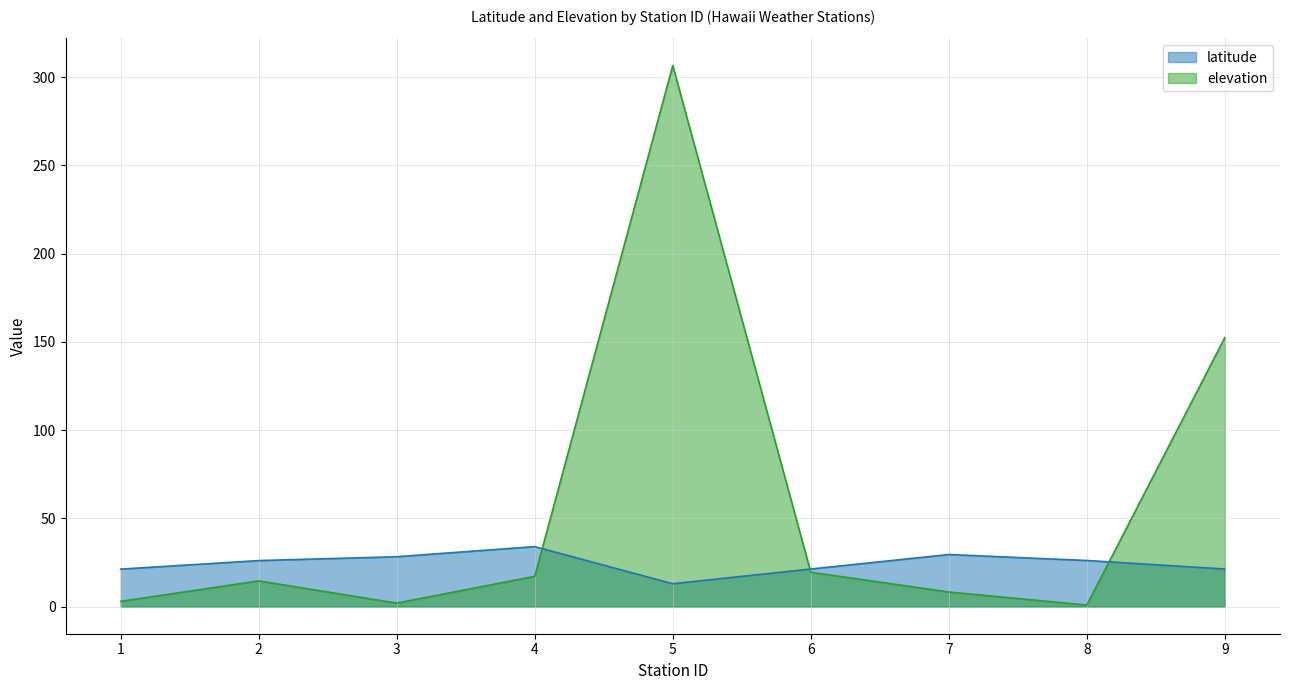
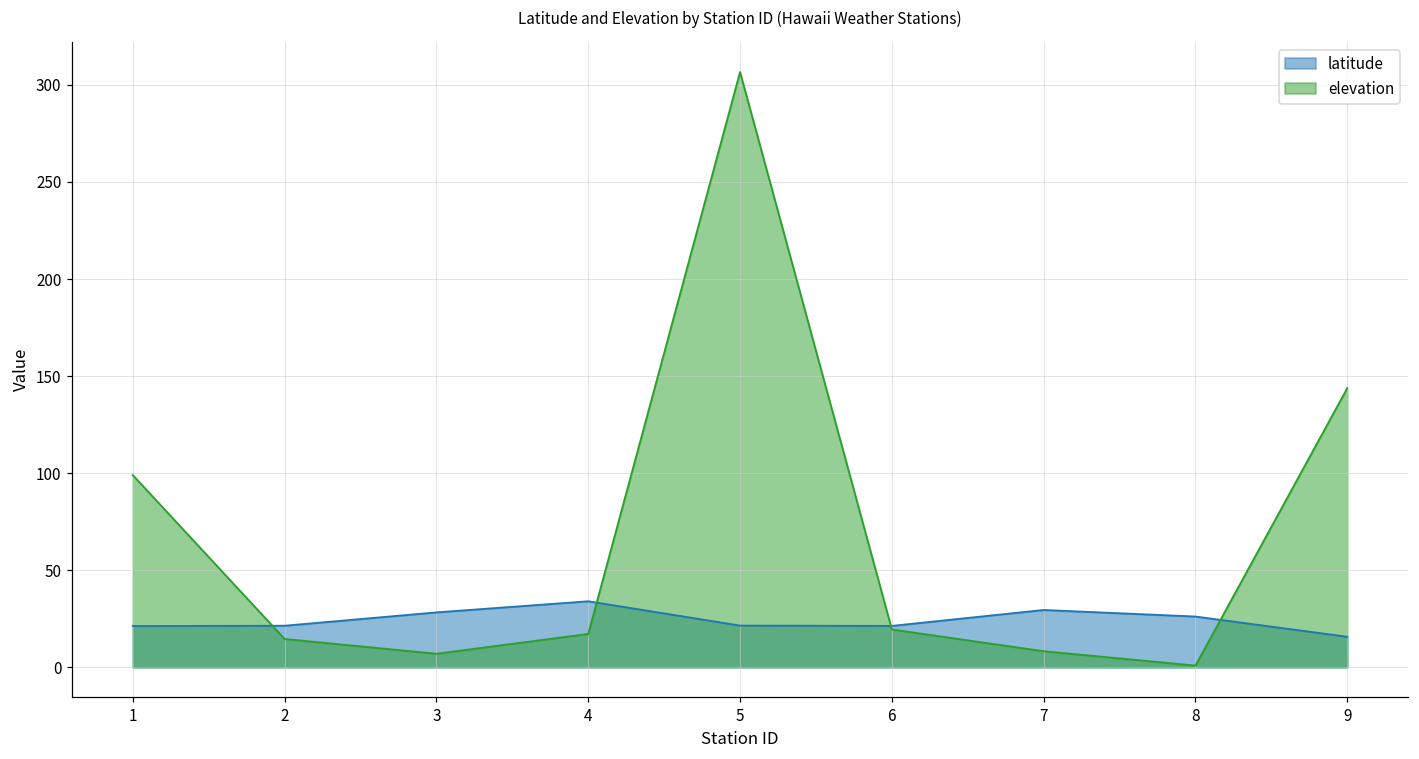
  {
    "latitude": {
      "1": 21,
-     "2": 26,
+     "2": 21,
      "3": 28,
      "4": 34,
-     "5": 13,
+     "5": 21,
      "6": 21,
      "7": 30,
      "8": 26,
-     "9": 21
+     "9": 16
    },
    "elevation": {
-     "1": 3,
+     "1": 99,
      "2": 15,
-     "3": 2,
+     "3": 7,
      "4": 17,
      "5": 307,
      "6": 20,
      "7": 8,
      "8": 1,
-     "9": 152
+     "9": 144
    }
  }
